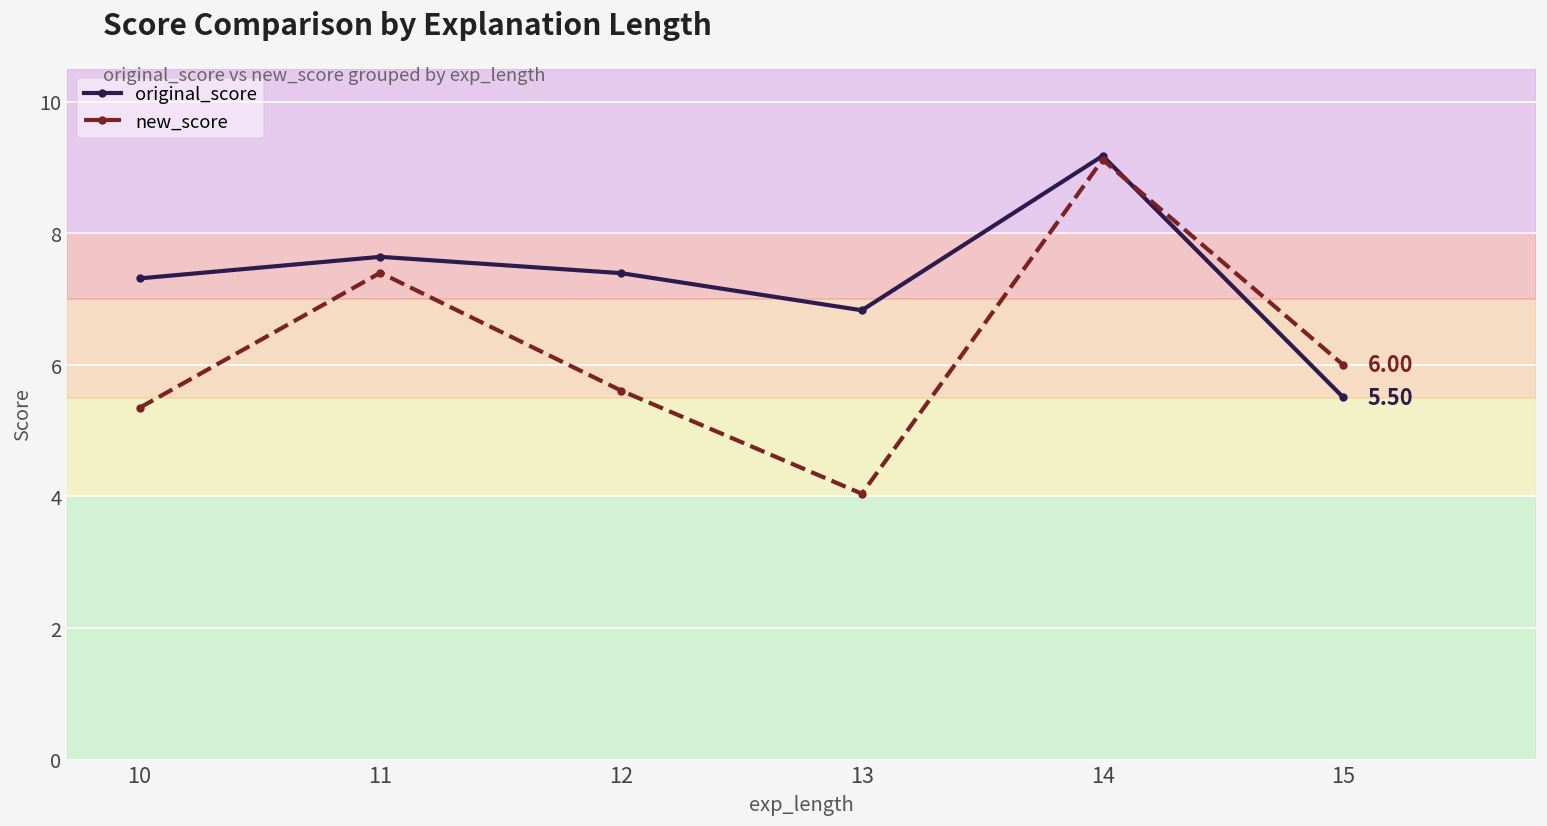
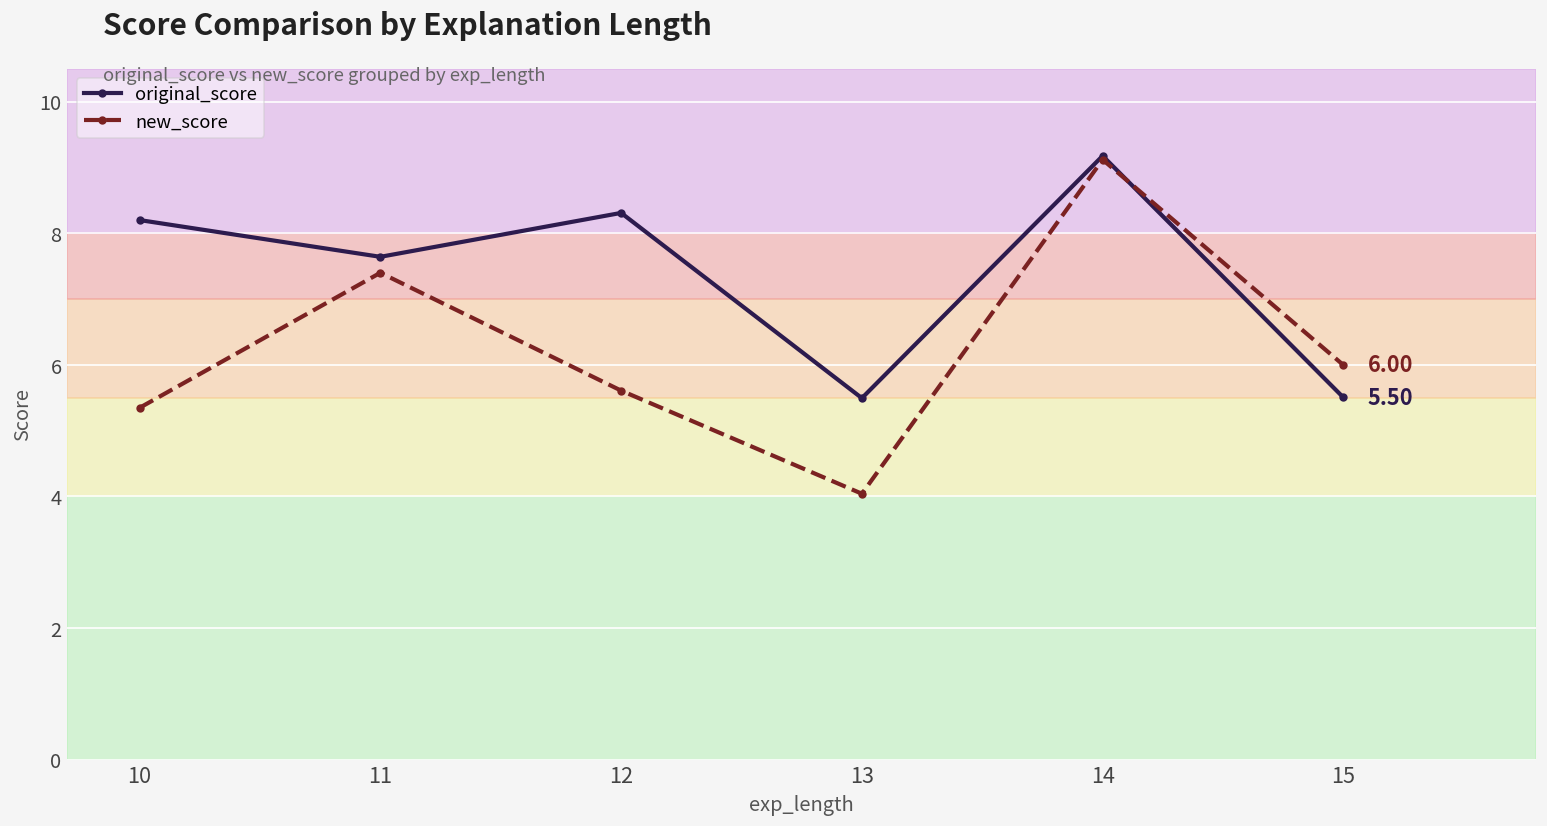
  {
    "original_score": {
-     "10": 7.3,
+     "10": 8.2,
      "11": 7.6,
-     "12": 7.4,
-     "13": 6.8,
+     "12": 8.3,
+     "13": 5.5,
      "14": 9.2
    },
    "new_score": {
      "15": 6.00
    }
  }
